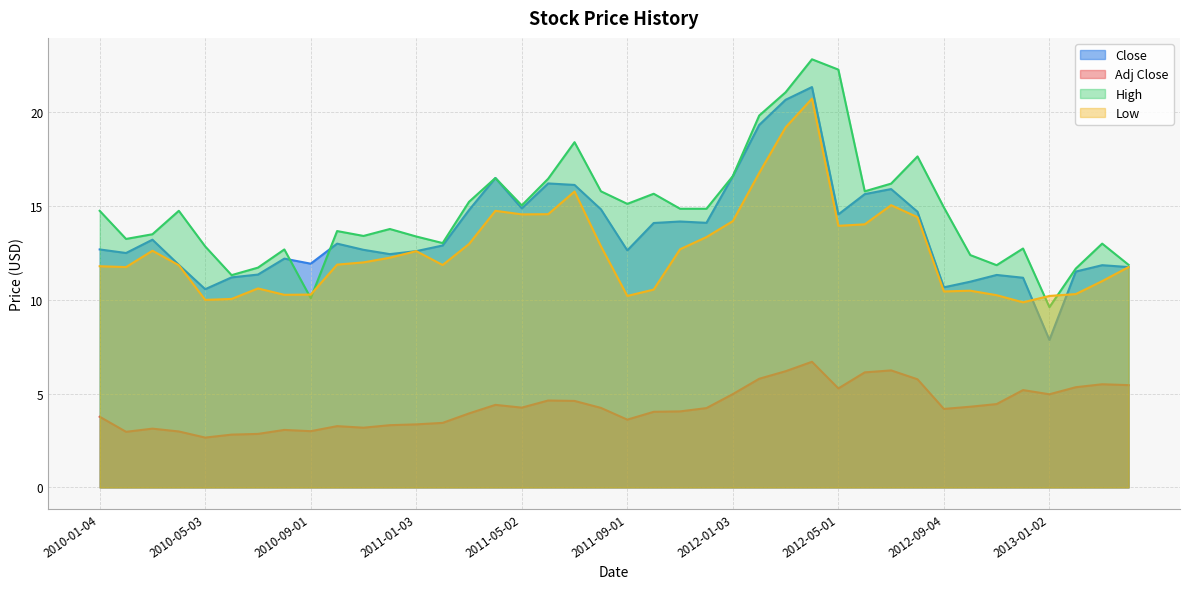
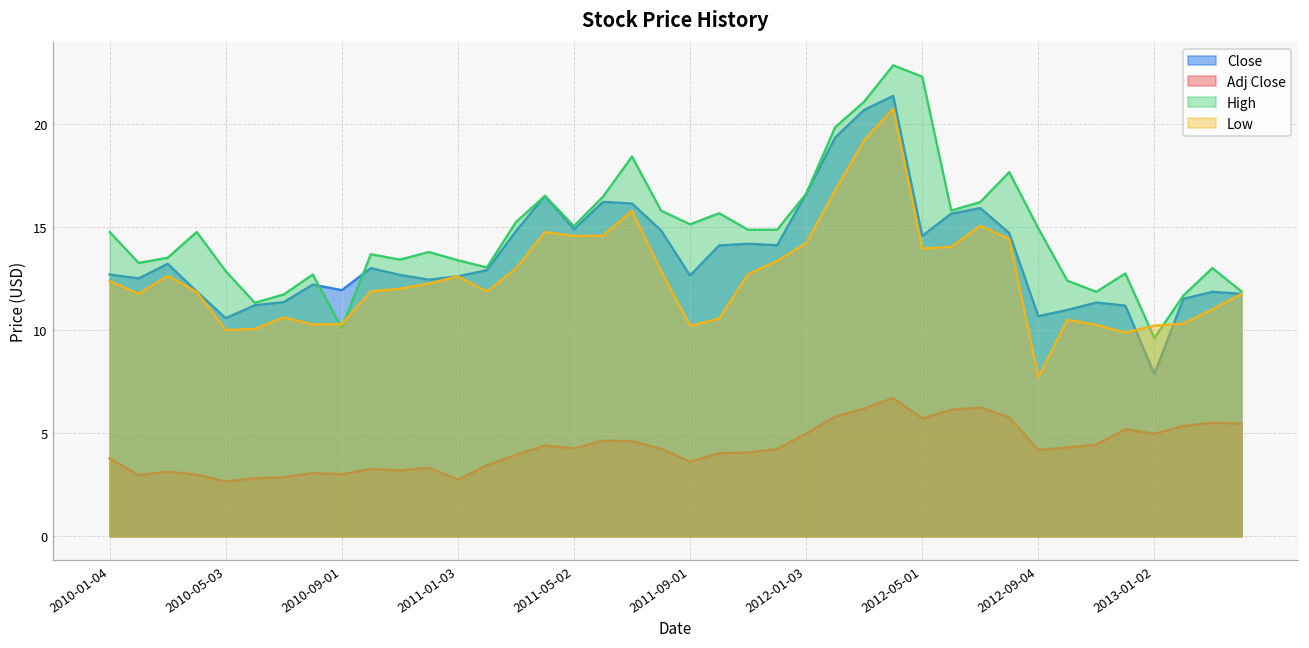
  {
    "Close": {
      "2010-01-04": 12.7,
      "2010-05-03": 10.6,
      "2010-09-01": 11.9,
      "2011-05-02": 14.9,
      "2011-09-01": 12.6,
      "2012-05-01": 14.6,
      "2012-09-04": 10.7,
      "2013-01-02": 7.9
    },
    "Adj Close": {
      "2010-01-04": 3.8,
      "2010-05-03": 2.7,
      "2010-09-01": 3.0,
-     "2011-01-03": 3.4,
+     "2011-01-03": 2.7,
      "2011-05-02": 4.3,
      "2011-09-01": 3.6,
      "2012-01-03": 5.0,
-     "2012-05-01": 5.3,
+     "2012-05-01": 5.7,
      "2012-09-04": 4.2,
      "2013-01-02": 5.0
    },
    "High": {
      "2010-01-04": 14.7,
      "2010-05-03": 12.9,
      "2010-09-01": 10.1,
      "2011-01-03": 13.4,
      "2011-05-02": 15.0,
      "2011-09-01": 15.1,
      "2012-05-01": 22.3,
      "2012-09-04": 14.9,
      "2013-01-02": 9.6
    },
    "Low": {
-     "2010-01-04": 11.8,
+     "2010-01-04": 12.4,
      "2010-05-03": 10.0,
      "2010-09-01": 10.3,
      "2011-05-02": 14.6,
      "2011-09-01": 10.2,
      "2012-01-03": 14.2,
      "2012-05-01": 13.9,
-     "2012-09-04": 10.4,
+     "2012-09-04": 7.7,
      "2013-01-02": 10.2
    }
  }
